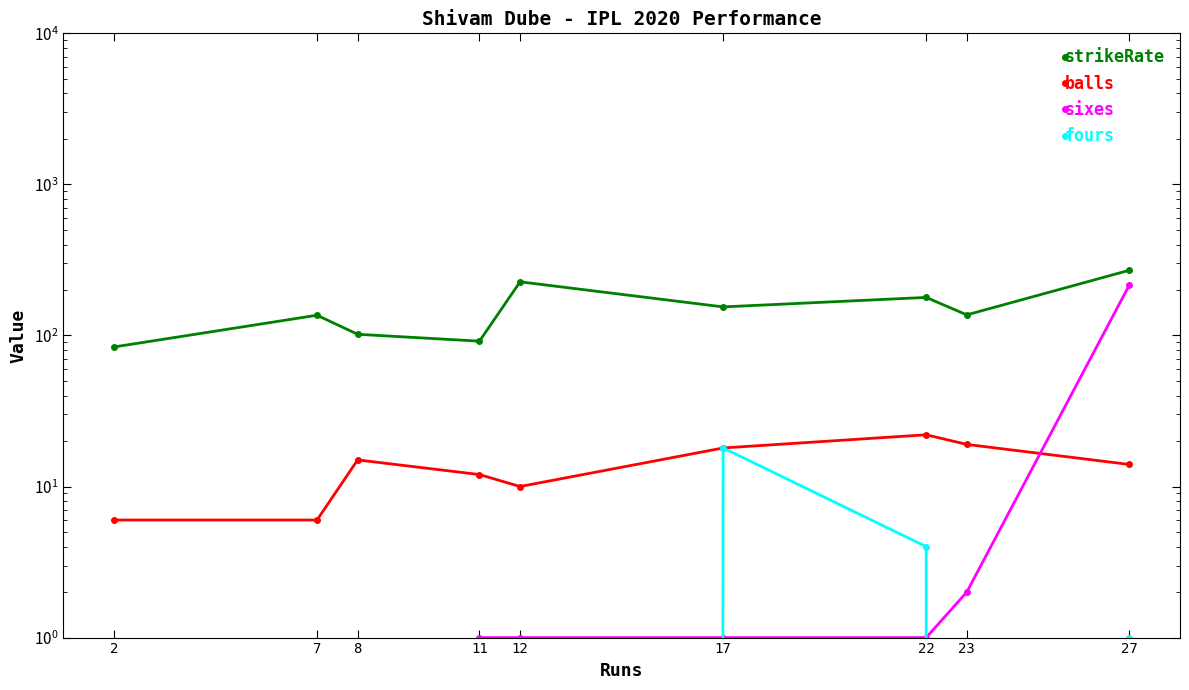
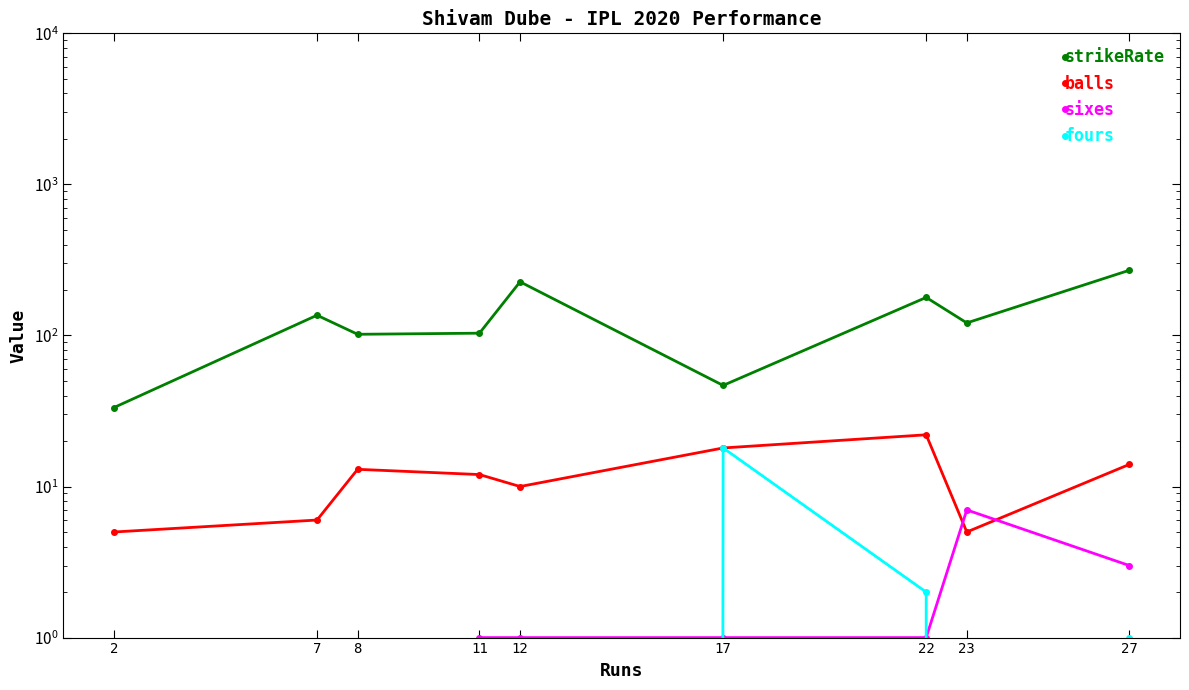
  {
    "strikeRate": {
-     "2": 80,
+     "2": 33,
      "7": 140,
      "8": 100,
-     "11": 90,
+     "11": 100,
      "12": 230,
-     "17": 150,
+     "17": 47,
      "22": 180,
-     "23": 140,
+     "23": 120,
      "27": 270
    },
    "balls": {
-     "2": 6,
+     "2": 5,
      "7": 6,
-     "8": 15,
+     "8": 13,
      "11": 12,
      "12": 10,
      "22": 22,
-     "23": 19,
+     "23": 5,
      "27": 14
    },
    "sixes": {
      "11": 1,
      "12": 1,
      "17": 1,
      "22": 1,
-     "23": 2,
-     "27": 220
+     "23": 7,
+     "27": 3
    },
    "fours": {
-     "22": 4,
+     "22": 2,
      "27": 1
    }
  }
